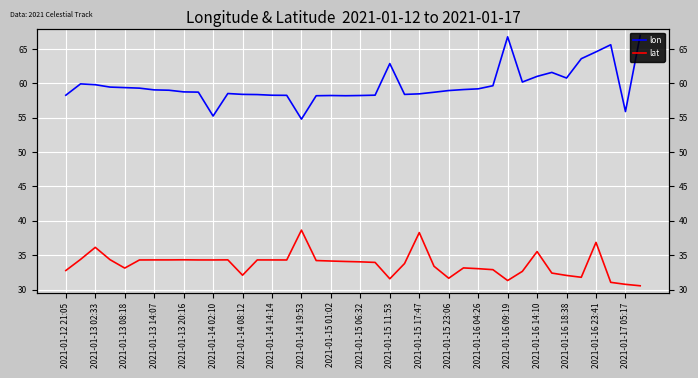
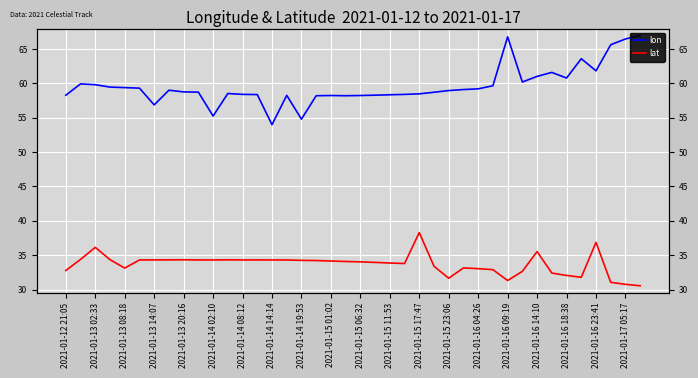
  {
    "lon": {
      "2021-01-12 21:05": 58,
      "2021-01-13 02:33": 60,
      "2021-01-13 08:18": 59,
-     "2021-01-13 14:07": 59,
+     "2021-01-13 14:07": 57,
      "2021-01-13 20:16": 59,
      "2021-01-14 02:10": 55,
      "2021-01-14 08:12": 58,
-     "2021-01-14 14:14": 58,
+     "2021-01-14 14:14": 54,
      "2021-01-14 19:53": 55,
      "2021-01-15 01:02": 58,
      "2021-01-15 06:32": 58,
-     "2021-01-15 11:53": 63,
+     "2021-01-15 11:53": 58,
      "2021-01-15 17:47": 58,
      "2021-01-15 23:06": 59,
      "2021-01-16 04:26": 59,
      "2021-01-16 09:19": 67,
      "2021-01-16 14:10": 61,
      "2021-01-16 18:38": 61,
-     "2021-01-16 23:41": 65,
-     "2021-01-17 05:17": 56
+     "2021-01-16 23:41": 62,
+     "2021-01-17 05:17": 66
    },
    "lat": {
      "2021-01-12 21:05": 33,
      "2021-01-13 02:33": 36,
      "2021-01-13 08:18": 33,
      "2021-01-13 14:07": 34,
      "2021-01-13 20:16": 34,
      "2021-01-14 02:10": 34,
-     "2021-01-14 08:12": 32,
+     "2021-01-14 08:12": 34,
      "2021-01-14 14:14": 34,
-     "2021-01-14 19:53": 39,
+     "2021-01-14 19:53": 34,
      "2021-01-15 01:02": 34,
      "2021-01-15 06:32": 34,
-     "2021-01-15 11:53": 32,
+     "2021-01-15 11:53": 34,
      "2021-01-15 17:47": 38,
      "2021-01-15 23:06": 32,
      "2021-01-16 04:26": 33,
      "2021-01-16 09:19": 31,
      "2021-01-16 14:10": 36,
      "2021-01-16 18:38": 32,
      "2021-01-16 23:41": 37,
      "2021-01-17 05:17": 31
    }
  }
